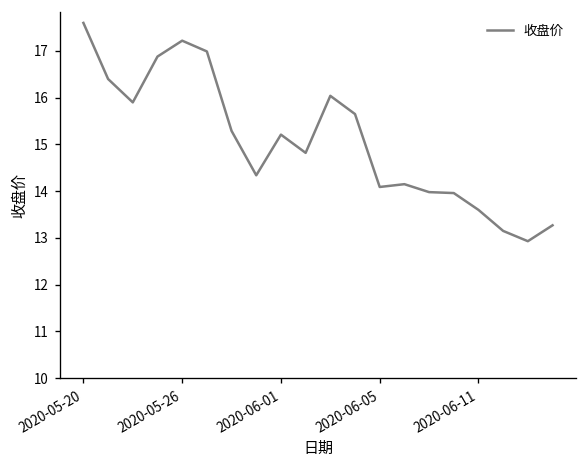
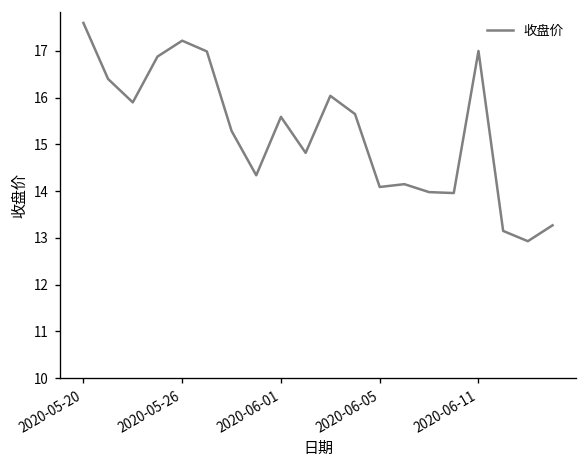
  {
    "2020-05-20": 17.6,
    "2020-05-26": 17.2,
-   "2020-06-01": 15.2,
+   "2020-06-01": 15.6,
    "2020-06-05": 14.1,
-   "2020-06-11": 13.6
+   "2020-06-11": 17.0
  }
